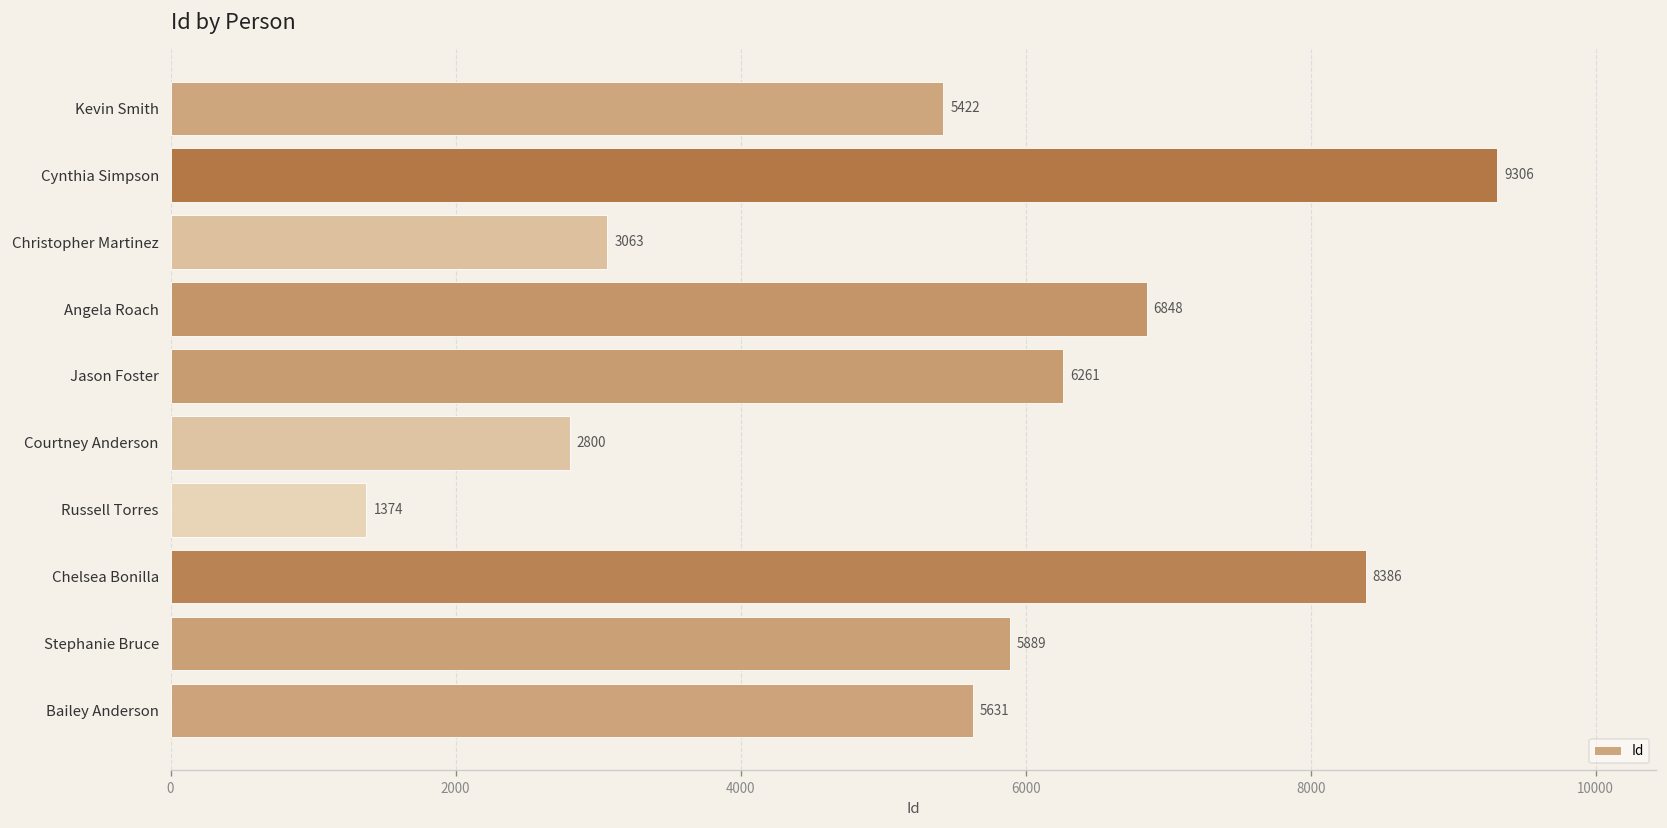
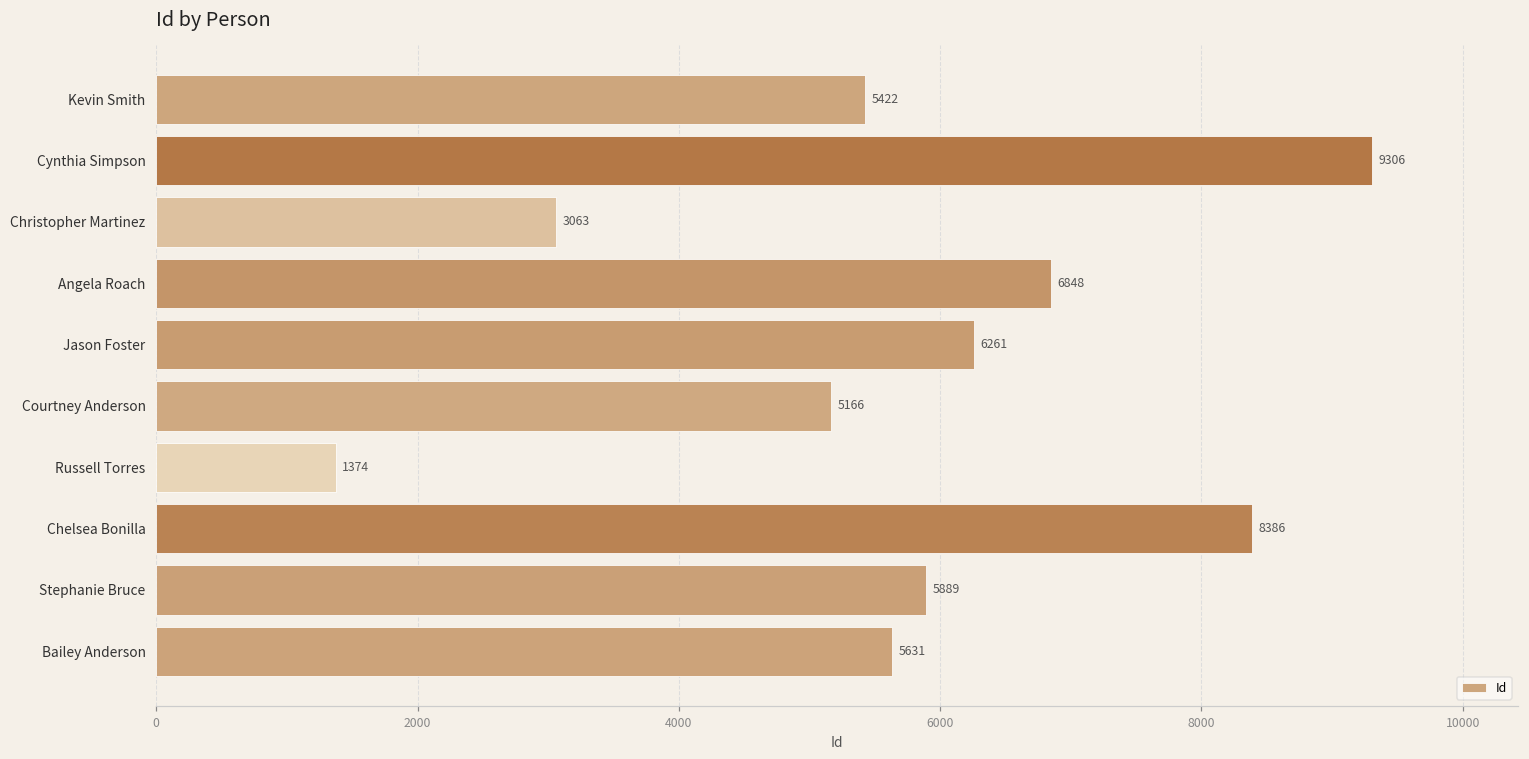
  {
    "Kevin Smith": 5422,
    "Cynthia Simpson": 9306,
    "Christopher Martinez": 3063,
    "Angela Roach": 6848,
    "Jason Foster": 6261,
-   "Courtney Anderson": 2800,
+   "Courtney Anderson": 5166,
    "Russell Torres": 1374,
    "Chelsea Bonilla": 8386,
    "Stephanie Bruce": 5889,
    "Bailey Anderson": 5631
  }
